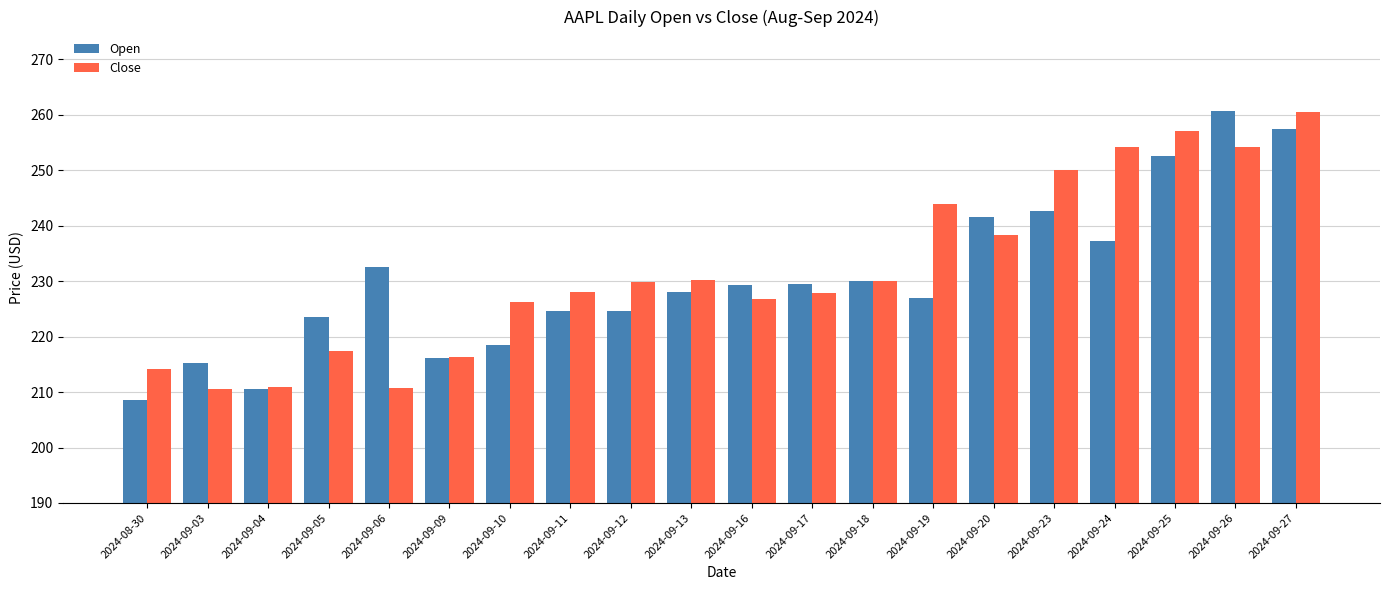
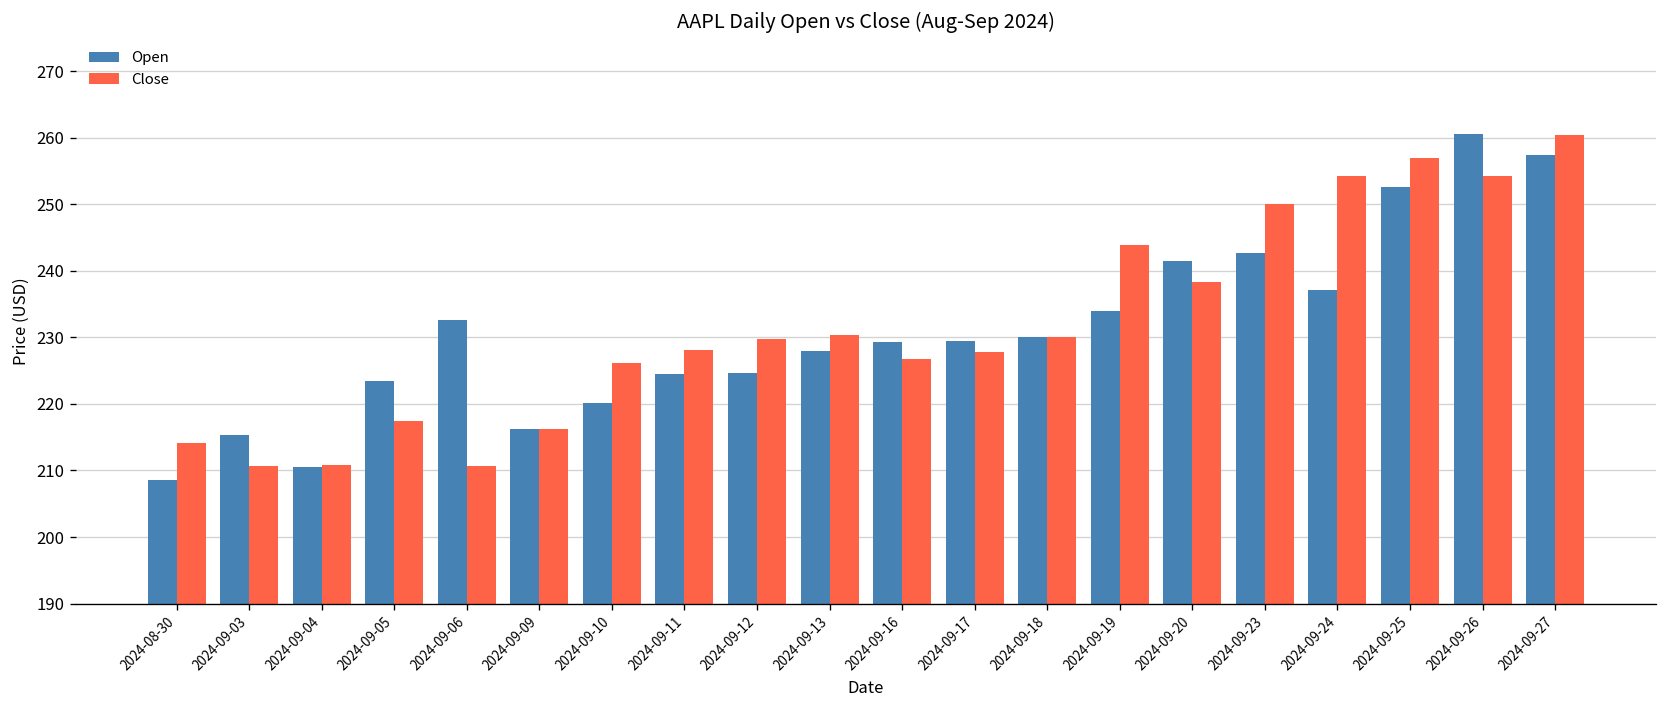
  {
    "Open": {
      "2024-08-30": 209,
      "2024-09-03": 215,
      "2024-09-04": 211,
      "2024-09-05": 223,
      "2024-09-06": 233,
      "2024-09-09": 216,
-     "2024-09-10": 219,
+     "2024-09-10": 220,
      "2024-09-11": 225,
      "2024-09-12": 225,
      "2024-09-13": 228,
      "2024-09-16": 229,
      "2024-09-17": 229,
      "2024-09-18": 230,
-     "2024-09-19": 227,
+     "2024-09-19": 234,
      "2024-09-20": 242,
      "2024-09-23": 243,
      "2024-09-24": 237,
      "2024-09-25": 253,
      "2024-09-26": 261,
      "2024-09-27": 257
    },
    "Close": {
      "2024-08-30": 214,
      "2024-09-03": 211,
      "2024-09-04": 211,
      "2024-09-05": 217,
      "2024-09-06": 211,
      "2024-09-09": 216,
      "2024-09-10": 226,
      "2024-09-11": 228,
      "2024-09-12": 230,
      "2024-09-13": 230,
      "2024-09-16": 227,
      "2024-09-17": 228,
      "2024-09-18": 230,
      "2024-09-19": 244,
      "2024-09-20": 238,
      "2024-09-23": 250,
      "2024-09-24": 254,
      "2024-09-25": 257,
      "2024-09-26": 254,
      "2024-09-27": 260
    }
  }
